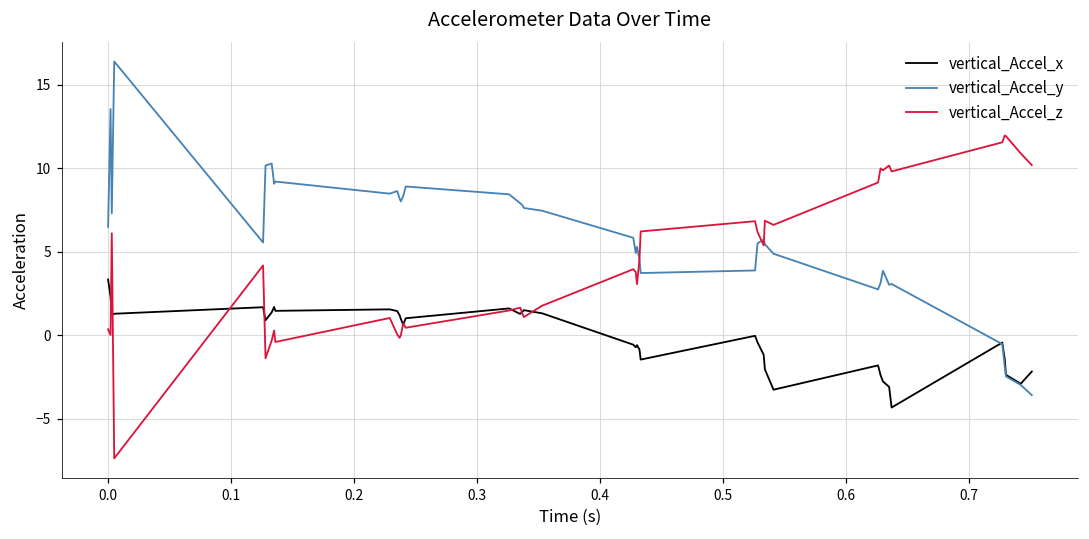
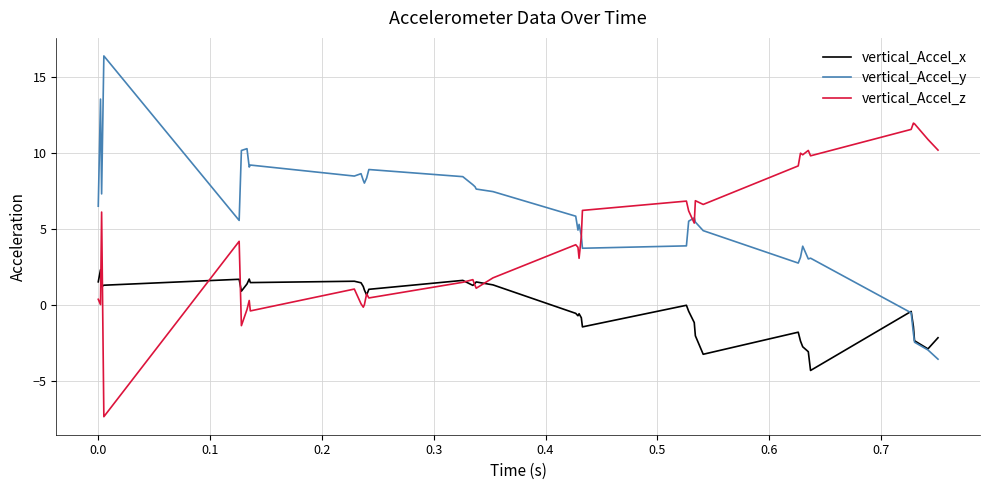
  {
    "vertical_Accel_x": {
-     "0.0": 3.3
+     "0.0": 1.5
    },
    "vertical_Accel_y": {
      "0.0": 6.5
    },
    "vertical_Accel_z": {
      "0.0": 0.4
    }
  }
